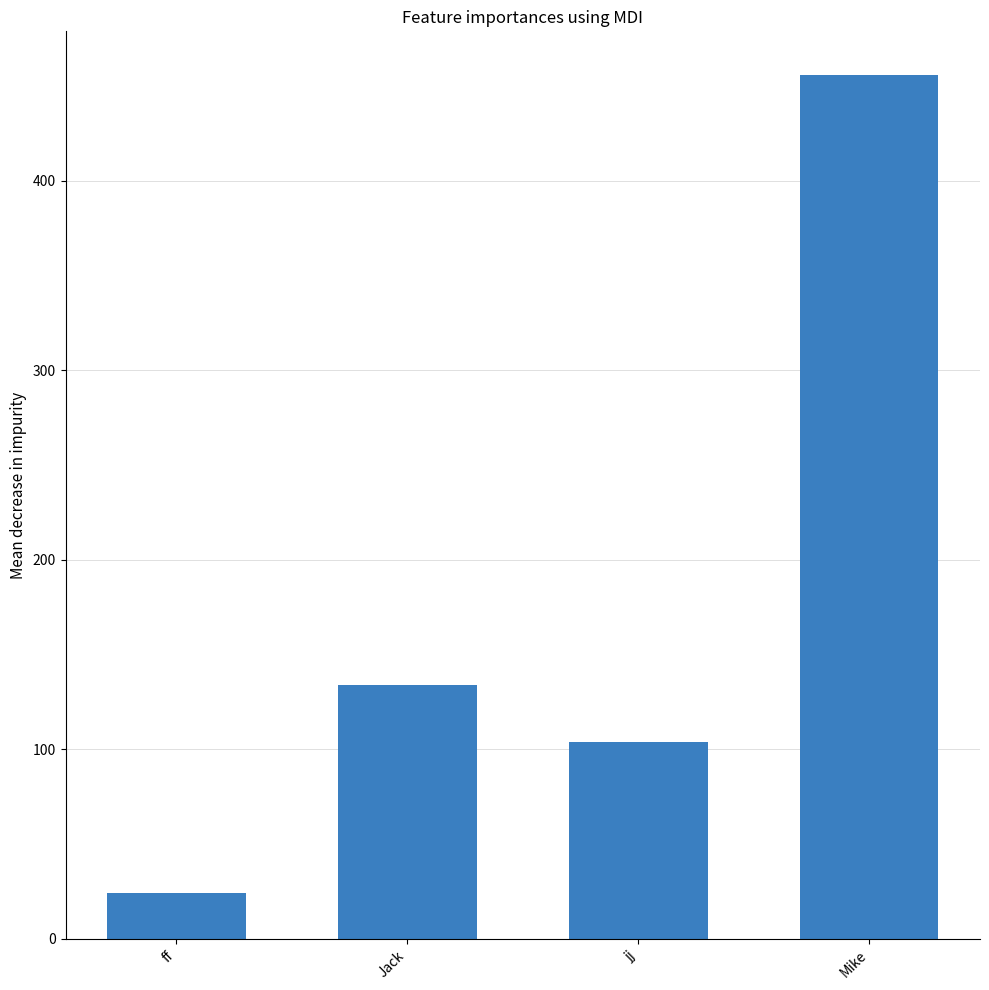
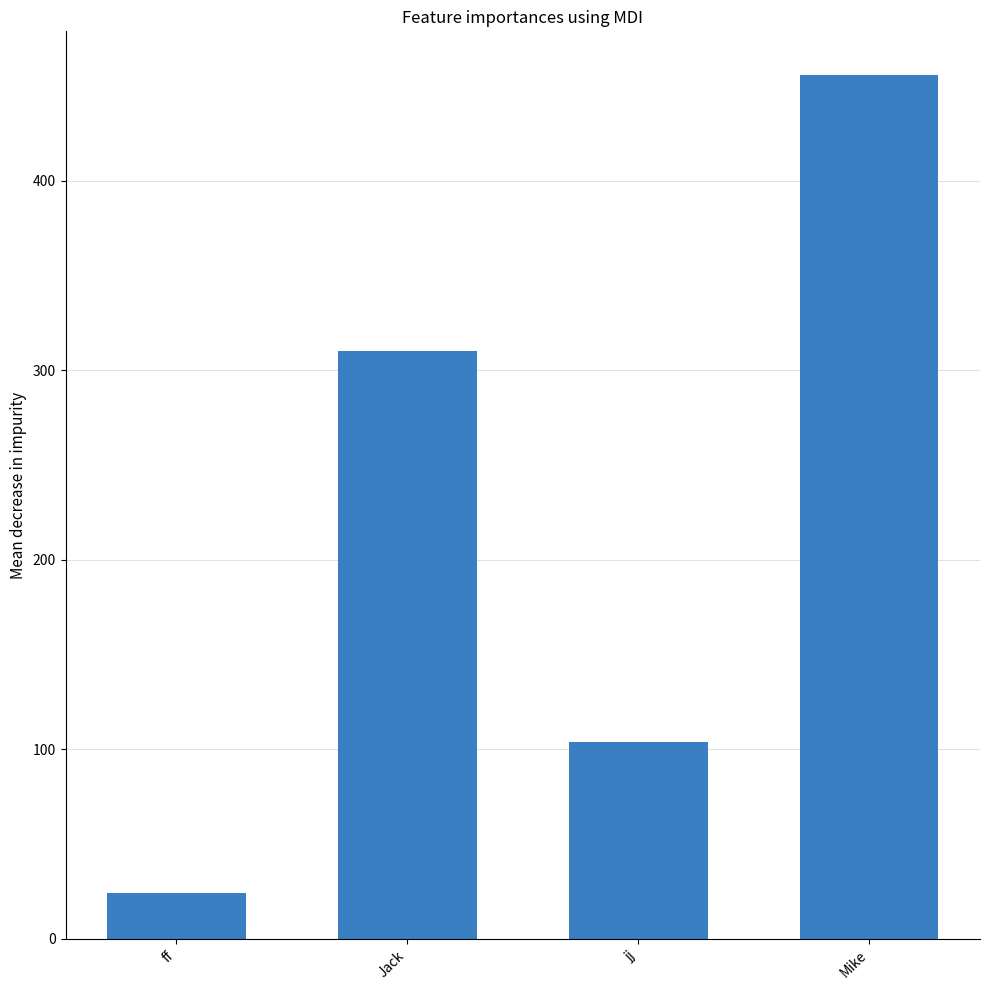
  {
    "ff": 24,
-   "Jack": 134,
+   "Jack": 310,
    "jj": 104,
    "Mike": 456
  }
